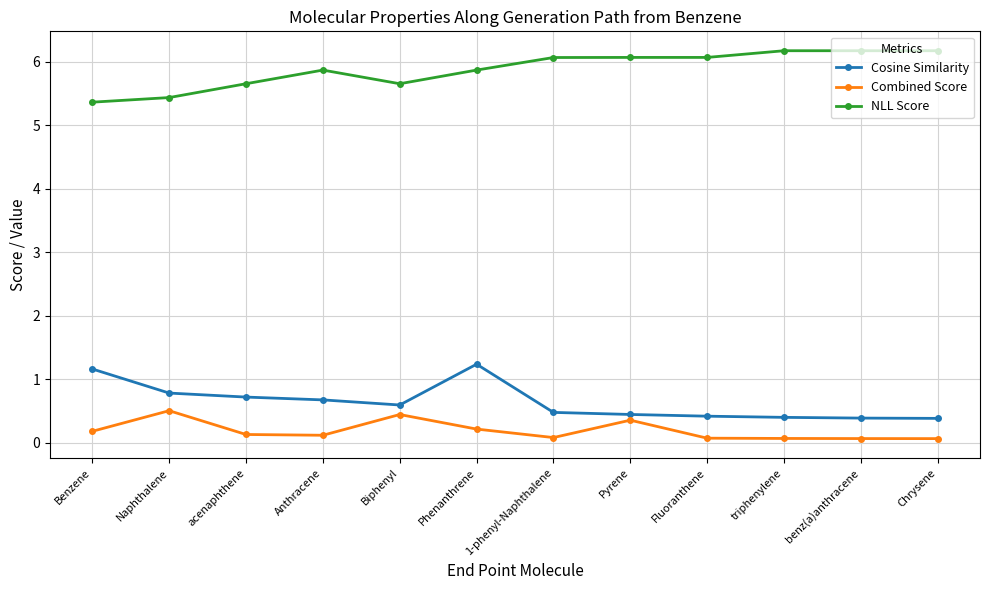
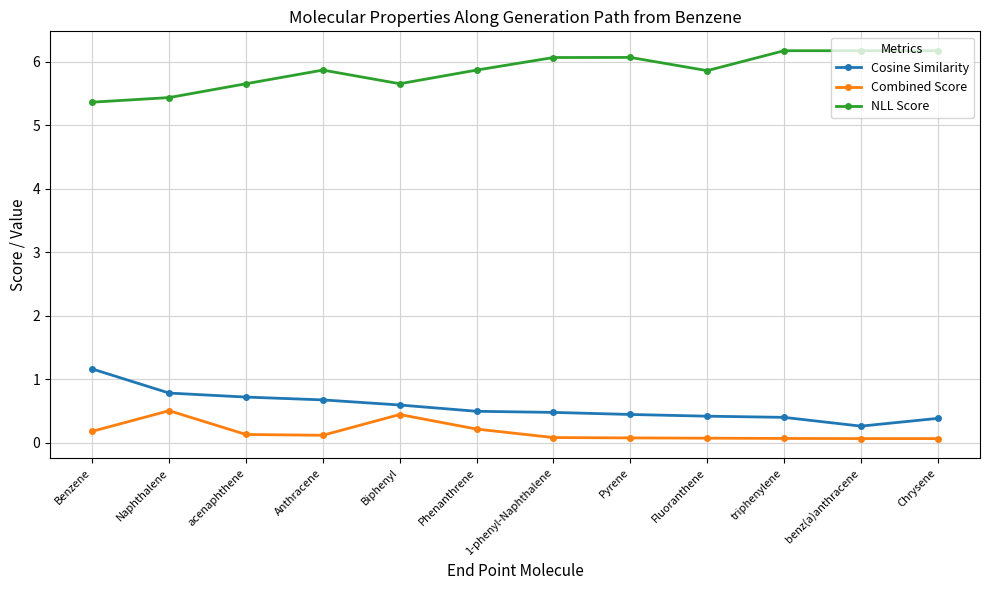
  {
    "Cosine Similarity": {
      "Benzene": 1.2,
      "Naphthalene": 0.8,
      "acenaphthene": 0.7,
      "Anthracene": 0.7,
      "Biphenyl": 0.6,
-     "Phenanthrene": 1.2,
+     "Phenanthrene": 0.5,
      "1-phenyl-Naphthalene": 0.5,
      "Pyrene": 0.4,
      "Fluoranthene": 0.4,
      "triphenylene": 0.4,
-     "benz(a)anthracene": 0.4,
+     "benz(a)anthracene": 0.3,
      "Chrysene": 0.4
    },
    "Combined Score": {
      "Benzene": 0.2,
      "Naphthalene": 0.5,
      "acenaphthene": 0.1,
      "Anthracene": 0.1,
      "Biphenyl": 0.4,
      "Phenanthrene": 0.2,
      "1-phenyl-Naphthalene": 0.1,
-     "Pyrene": 0.4,
+     "Pyrene": 0.1,
      "Fluoranthene": 0.1,
      "triphenylene": 0.1,
      "benz(a)anthracene": 0.1,
      "Chrysene": 0.1
    },
    "NLL Score": {
      "Benzene": 5.4,
      "Naphthalene": 5.4,
      "acenaphthene": 5.7,
      "Anthracene": 5.9,
      "Biphenyl": 5.7,
      "Phenanthrene": 5.9,
      "1-phenyl-Naphthalene": 6.1,
      "Pyrene": 6.1,
-     "Fluoranthene": 6.1,
+     "Fluoranthene": 5.9,
      "triphenylene": 6.2
    }
  }
